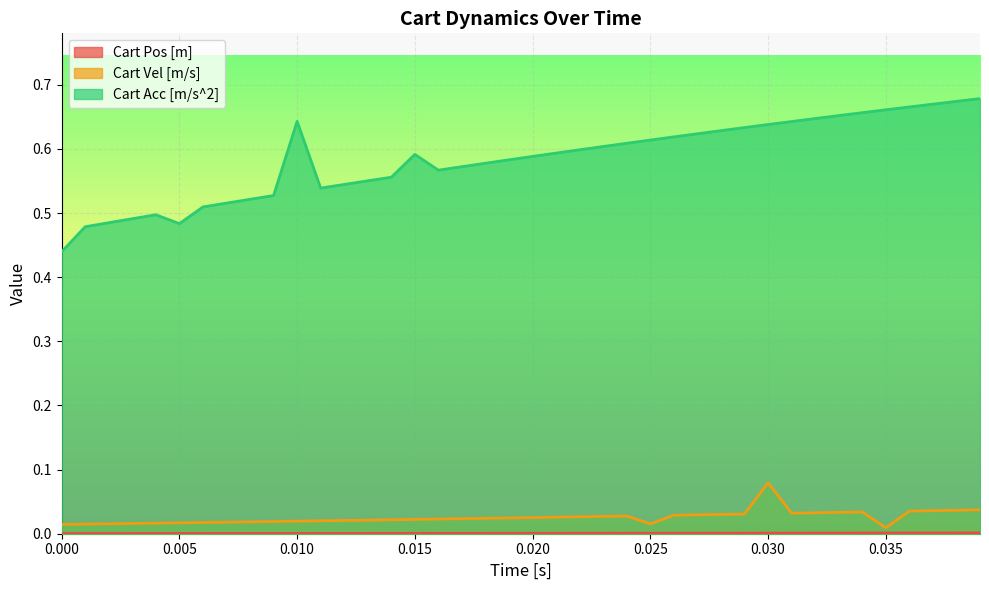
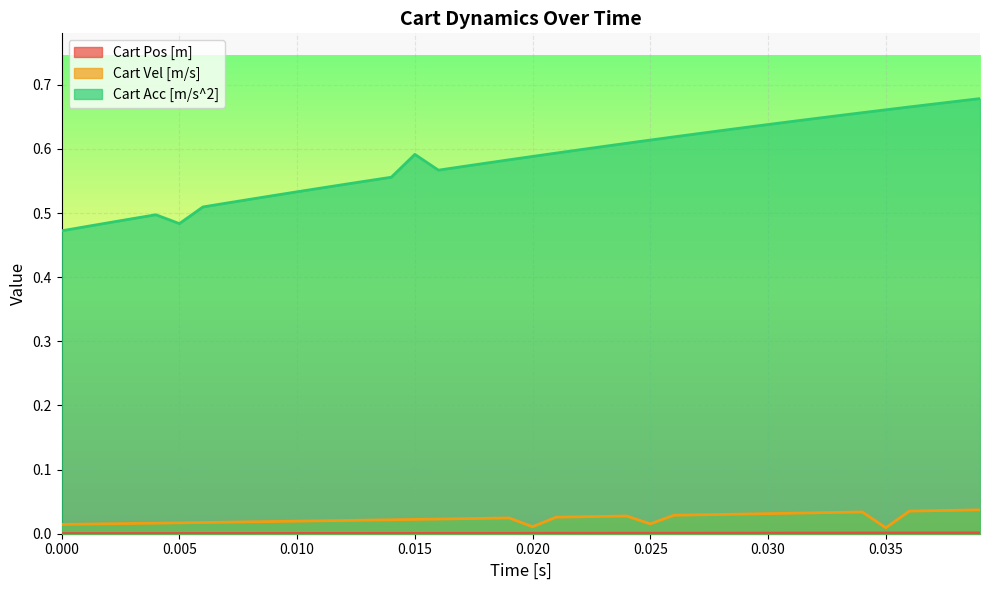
  {
    "Cart Pos [m]": {
      "0.000": 0.00,
      "0.005": 0.00,
      "0.010": 0.00,
      "0.015": 0.00,
      "0.020": 0.00,
      "0.025": 0.00,
      "0.030": 0.00,
      "0.035": 0.00
    },
    "Cart Vel [m/s]": {
      "0.000": 0.01,
      "0.005": 0.02,
      "0.010": 0.02,
      "0.015": 0.02,
-     "0.020": 0.03,
+     "0.020": 0.01,
      "0.025": 0.02,
-     "0.030": 0.08,
+     "0.030": 0.03,
      "0.035": 0.01
    },
    "Cart Acc [m/s^2]": {
-     "0.000": 0.44,
+     "0.000": 0.47,
      "0.005": 0.48,
-     "0.010": 0.64,
+     "0.010": 0.53,
      "0.015": 0.59,
      "0.020": 0.59,
      "0.025": 0.61,
      "0.030": 0.64,
      "0.035": 0.66
    }
  }
